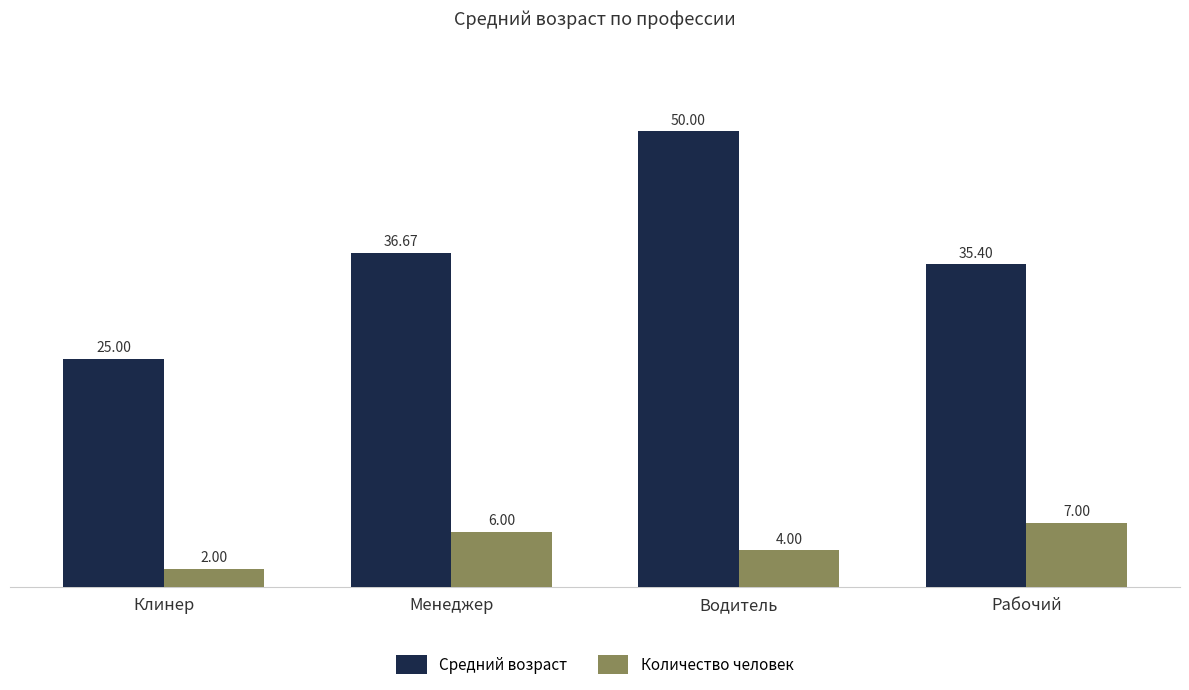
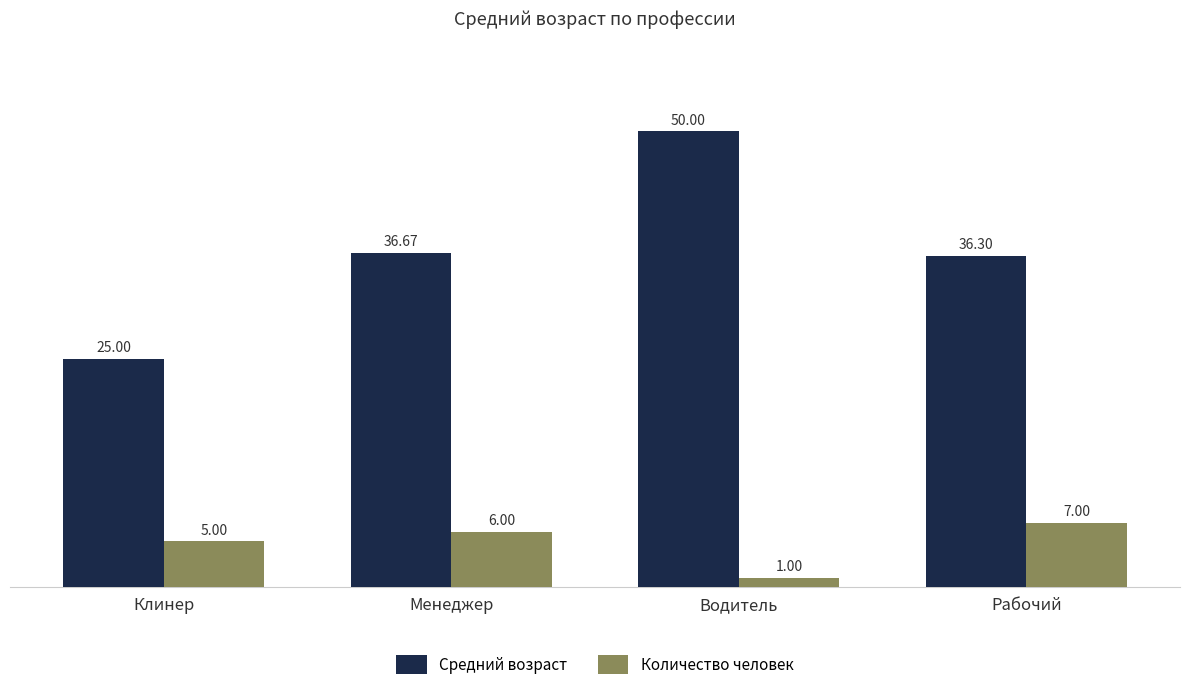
  {
    "Средний возраст": {
      "Клинер": 25.00,
      "Менеджер": 36.67,
      "Водитель": 50.00,
-     "Рабочий": 35.40
+     "Рабочий": 36.30
    },
    "Количество человек": {
-     "Клинер": 2.00,
+     "Клинер": 5.00,
      "Менеджер": 6.00,
-     "Водитель": 4.00,
+     "Водитель": 1.00,
      "Рабочий": 7.00
    }
  }
